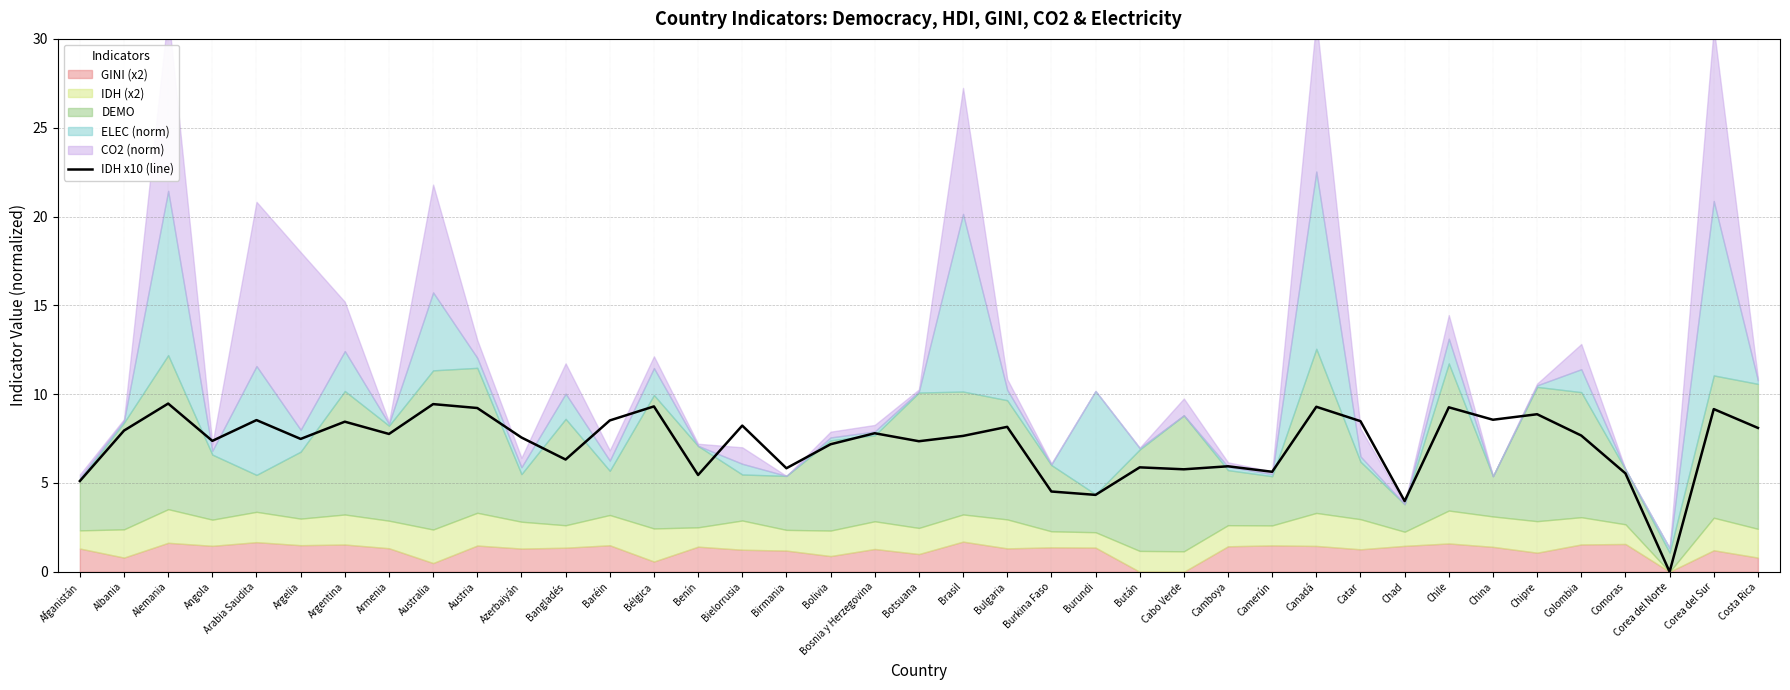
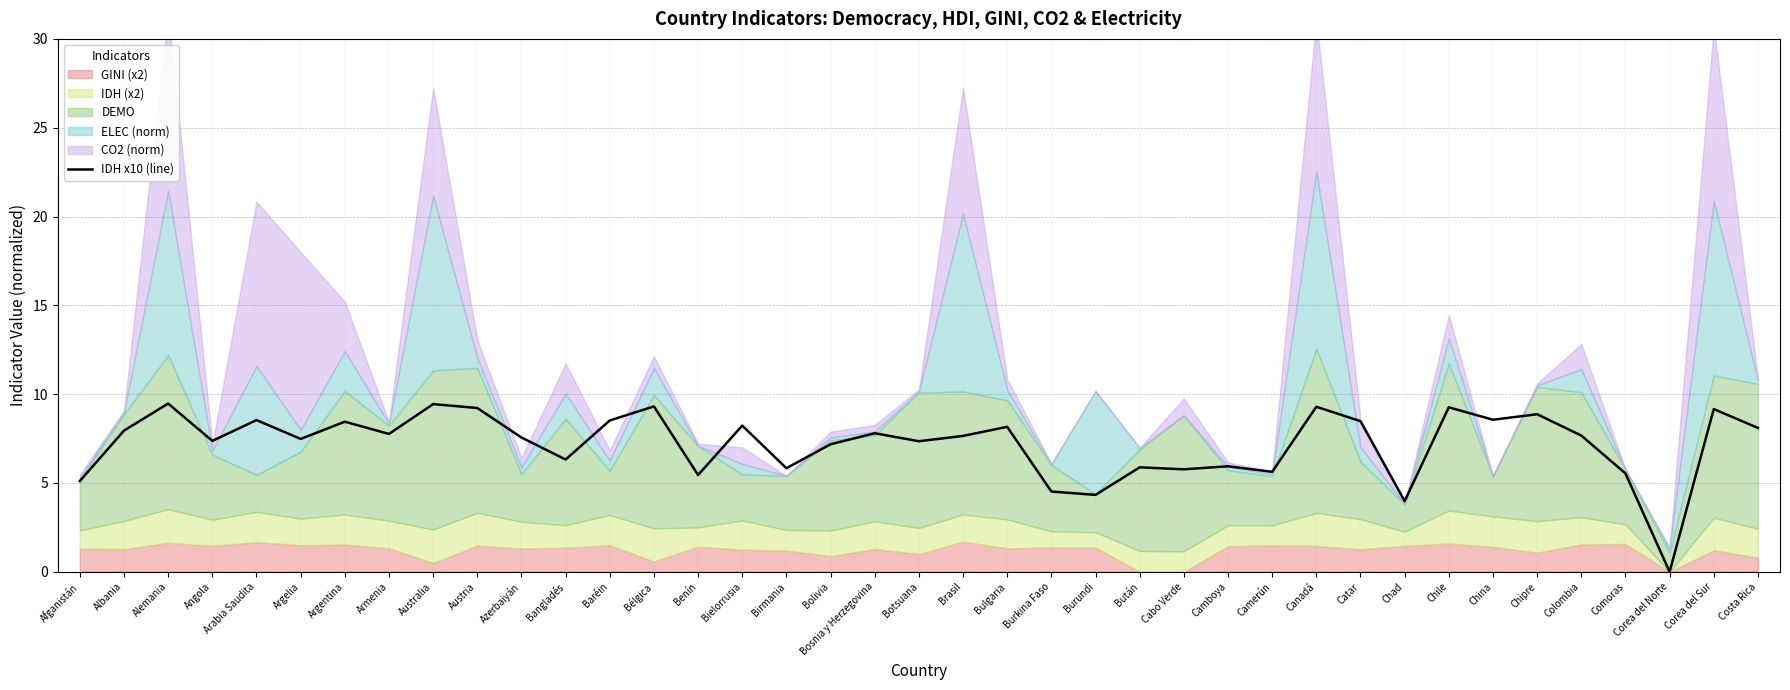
  {
    "GINI (x2)": {
      "Afganistán": 1.3,
-     "Albania": 0.8,
+     "Albania": 1.3,
      "Alemania": 1.6,
      "Angola": 1.5,
      "Arabia Saudita": 1.7,
      "Argelia": 1.5,
      "Argentina": 1.5,
      "Armenia": 1.3,
      "Australia": 0.5,
      "Austria": 1.5,
      "Azerbaiyán": 1.3,
      "Bangladés": 1.4,
      "Baréin": 1.5,
      "Bélgica": 0.6,
      "Benín": 1.4,
      "Bielorrusia": 1.2,
      "Birmania": 1.2,
      "Bolivia": 0.9,
      "Bosnia y Herzegovina": 1.3,
      "Botsuana": 1.0,
      "Brasil": 1.7,
      "Bulgaria": 1.3,
      "Burkina Faso": 1.4,
      "Burundi": 1.4,
      "Bután": 0.0,
      "Cabo Verde": 0.0,
      "Camboya": 1.4,
      "Camerún": 1.5,
      "Canadá": 1.5,
      "Catar": 1.3,
      "Chad": 1.5,
      "Chile": 1.6,
      "China": 1.4,
      "Chipre": 1.1,
      "Colombia": 1.5,
      "Comoras": 1.6,
      "Corea del Sur": 1.2,
      "Costa Rica": 0.8
    },
    "IDH x10 (line)": {
      "Albania": 8.0,
      "Alemania": 9.5,
      "Angola": 7.4,
      "Arabia Saudita": 8.5,
      "Argelia": 7.5,
      "Argentina": 8.5,
      "Armenia": 7.8,
      "Australia": 9.4,
      "Austria": 9.2,
      "Azerbaiyán": 7.6,
      "Bangladés": 6.3,
      "Baréin": 8.5,
      "Bélgica": 9.3,
      "Benín": 5.5,
      "Bielorrusia": 8.2,
      "Birmania": 5.8,
      "Bolivia": 7.2,
      "Botsuana": 7.4,
      "Brasil": 7.7,
      "Bulgaria": 8.2,
      "Burkina Faso": 4.5,
      "Bután": 5.9,
      "Cabo Verde": 5.8,
      "Canadá": 9.3,
      "Chad": 4.0,
      "Chile": 9.3,
      "China": 8.6,
      "Chipre": 8.9,
      "Colombia": 7.7,
      "Comoras": 5.5,
      "Corea del Sur": 9.2,
      "Costa Rica": 8.1
    },
    "ELEC (norm)": {
      "Alemania": 9.2,
      "Angola": 0.2,
      "Arabia Saudita": 6.1,
      "Argelia": 1.2,
      "Argentina": 2.3,
-     "Australia": 4.4,
+     "Australia": 9.8,
      "Austria": 0.6,
      "Azerbaiyán": 0.4,
      "Bangladés": 1.4,
      "Baréin": 0.6,
      "Bélgica": 1.5,
      "Bielorrusia": 0.6,
      "Bolivia": 0.2,
      "Brasil": 10.0,
      "Bulgaria": 0.6,
      "Canadá": 10.0,
-     "Catar": 0.3,
+     "Catar": 0.8,
      "Chile": 1.4,
      "Colombia": 1.3,
      "Corea del Sur": 9.8
    },
    "CO2 (norm)": {
      "Afganistán": 0.2,
      "Angola": 0.4,
      "Arabia Saudita": 9.2,
      "Argelia": 10.0,
      "Argentina": 2.8,
      "Australia": 6.1,
      "Austria": 1.0,
      "Azerbaiyán": 0.5,
      "Bangladés": 1.7,
      "Baréin": 0.6,
      "Bélgica": 0.7,
      "Bielorrusia": 0.9,
      "Bolivia": 0.3,
      "Bosnia y Herzegovina": 0.4,
      "Brasil": 7.1,
      "Bulgaria": 0.6,
      "Cabo Verde": 0.9,
      "Camboya": 0.2,
      "Chile": 1.3,
      "Colombia": 1.4
    }
  }
